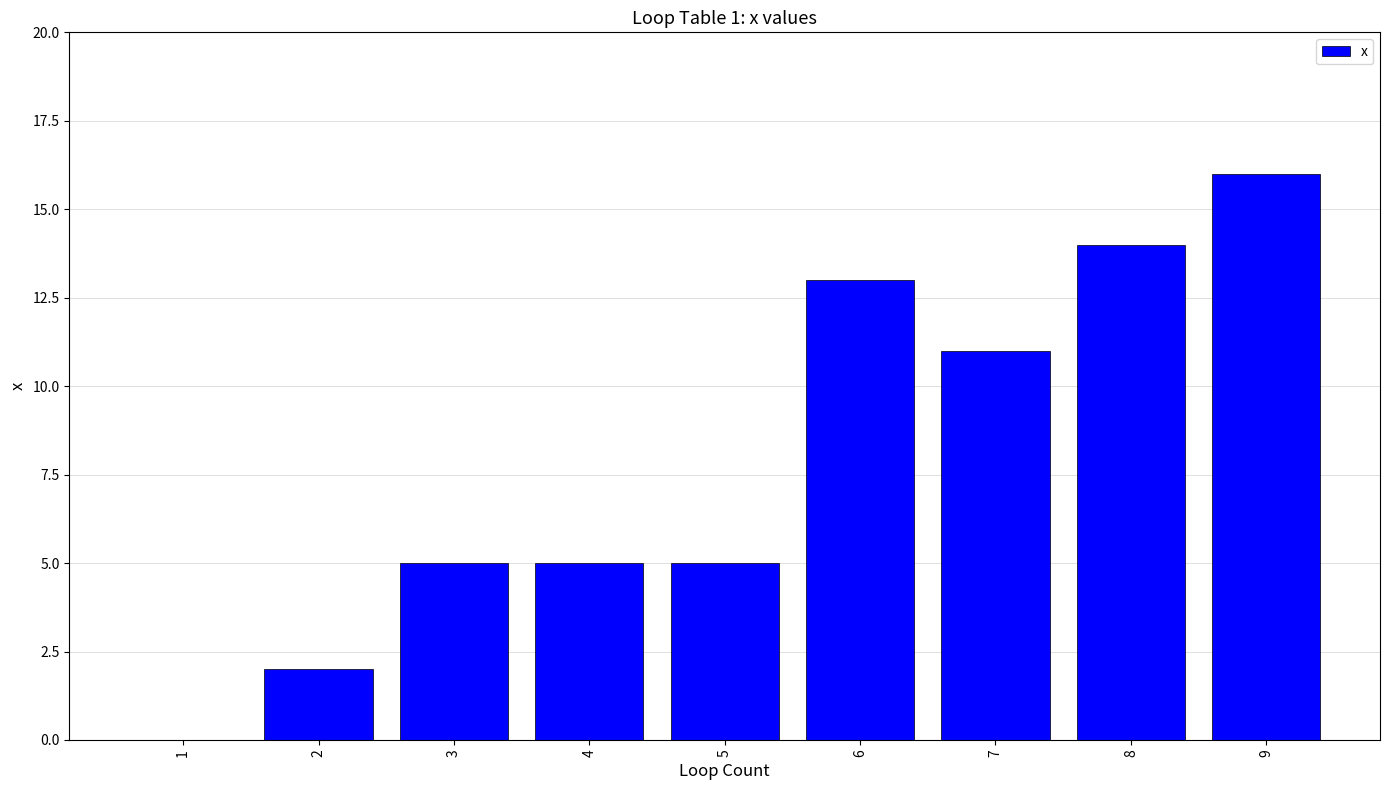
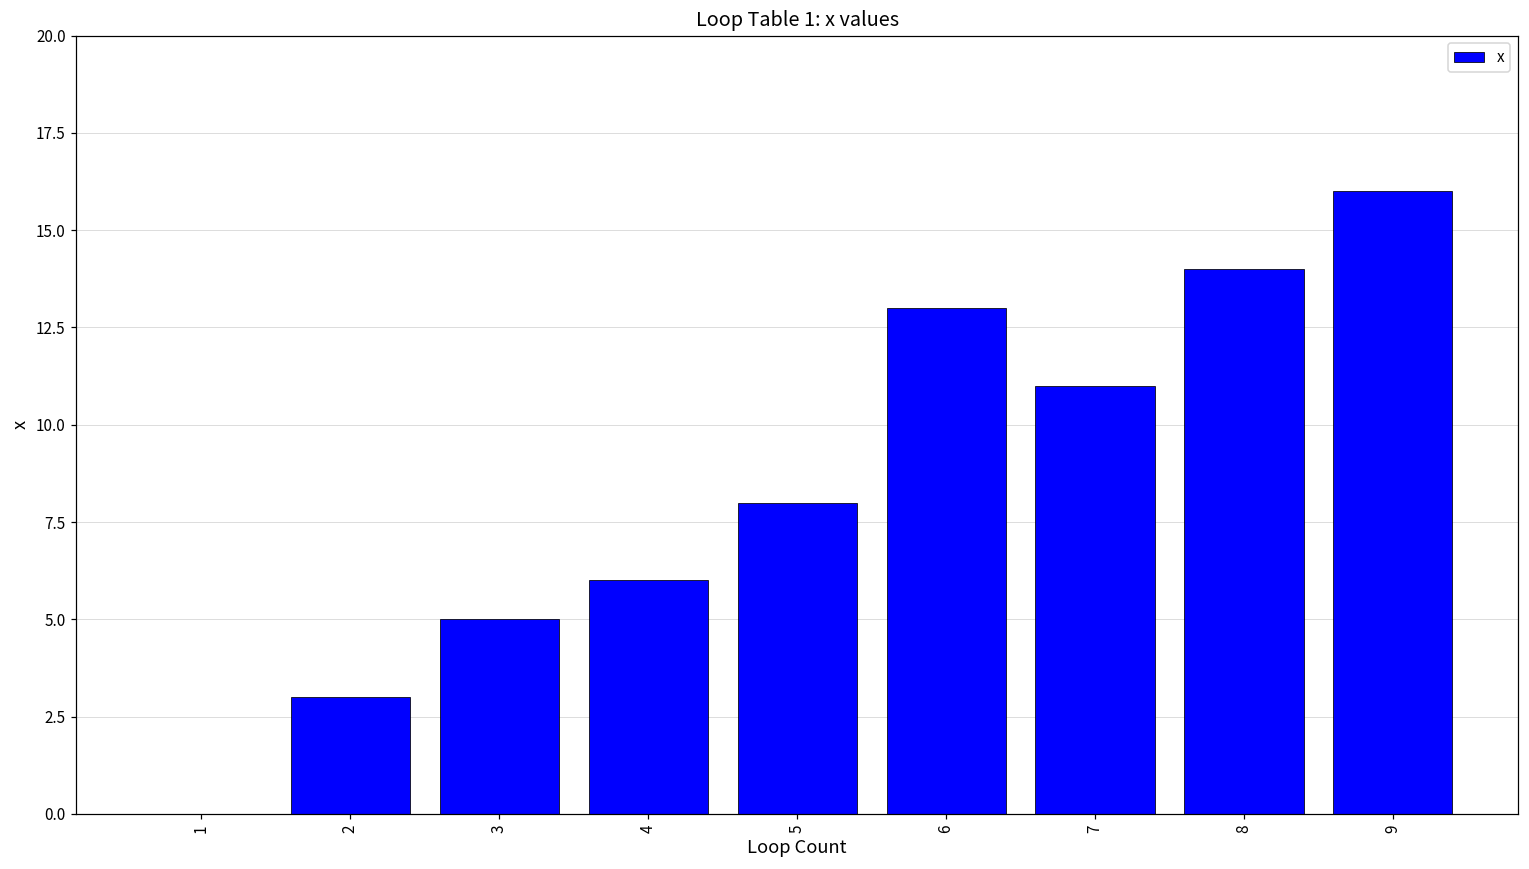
  {
    "1": 0,
-   "2": 2,
+   "2": 3,
    "3": 5,
-   "4": 5,
-   "5": 5,
+   "4": 6,
+   "5": 8,
    "6": 13,
    "7": 11,
    "8": 14,
    "9": 16
  }
